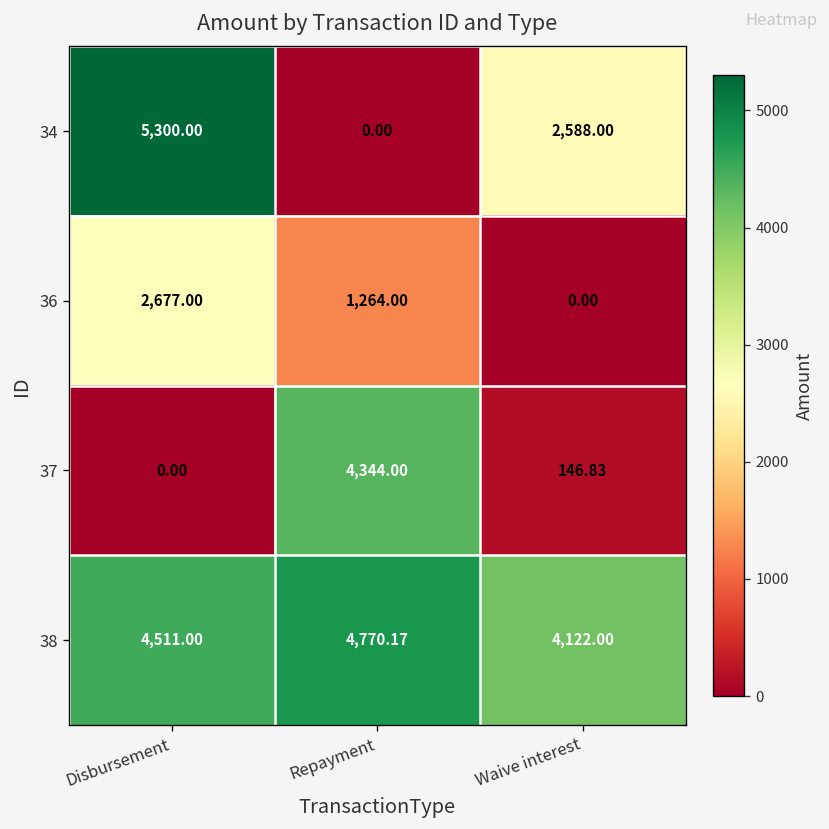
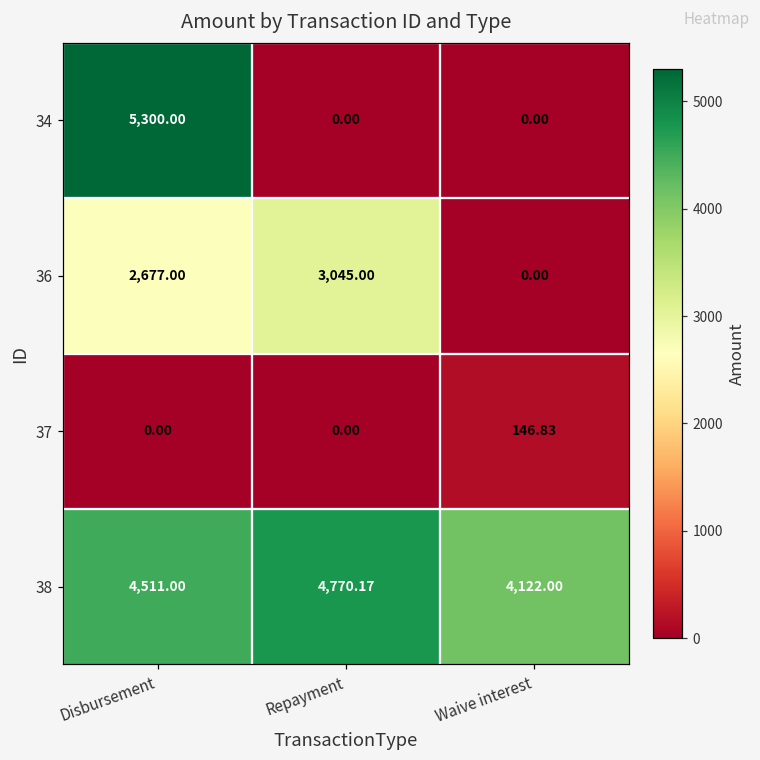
  {
    "34": {
      "Disbursement": "5,300.00",
      "Repayment": "0.00",
-     "Waive interest": "2,588.00"
+     "Waive interest": "0.00"
    },
    "36": {
      "Disbursement": "2,677.00",
-     "Repayment": "1,264.00",
+     "Repayment": "3,045.00",
      "Waive interest": "0.00"
    },
    "37": {
      "Disbursement": "0.00",
-     "Repayment": "4,344.00",
+     "Repayment": "0.00",
      "Waive interest": "146.83"
    },
    "38": {
      "Disbursement": "4,511.00",
      "Repayment": "4,770.17",
      "Waive interest": "4,122.00"
    }
  }
